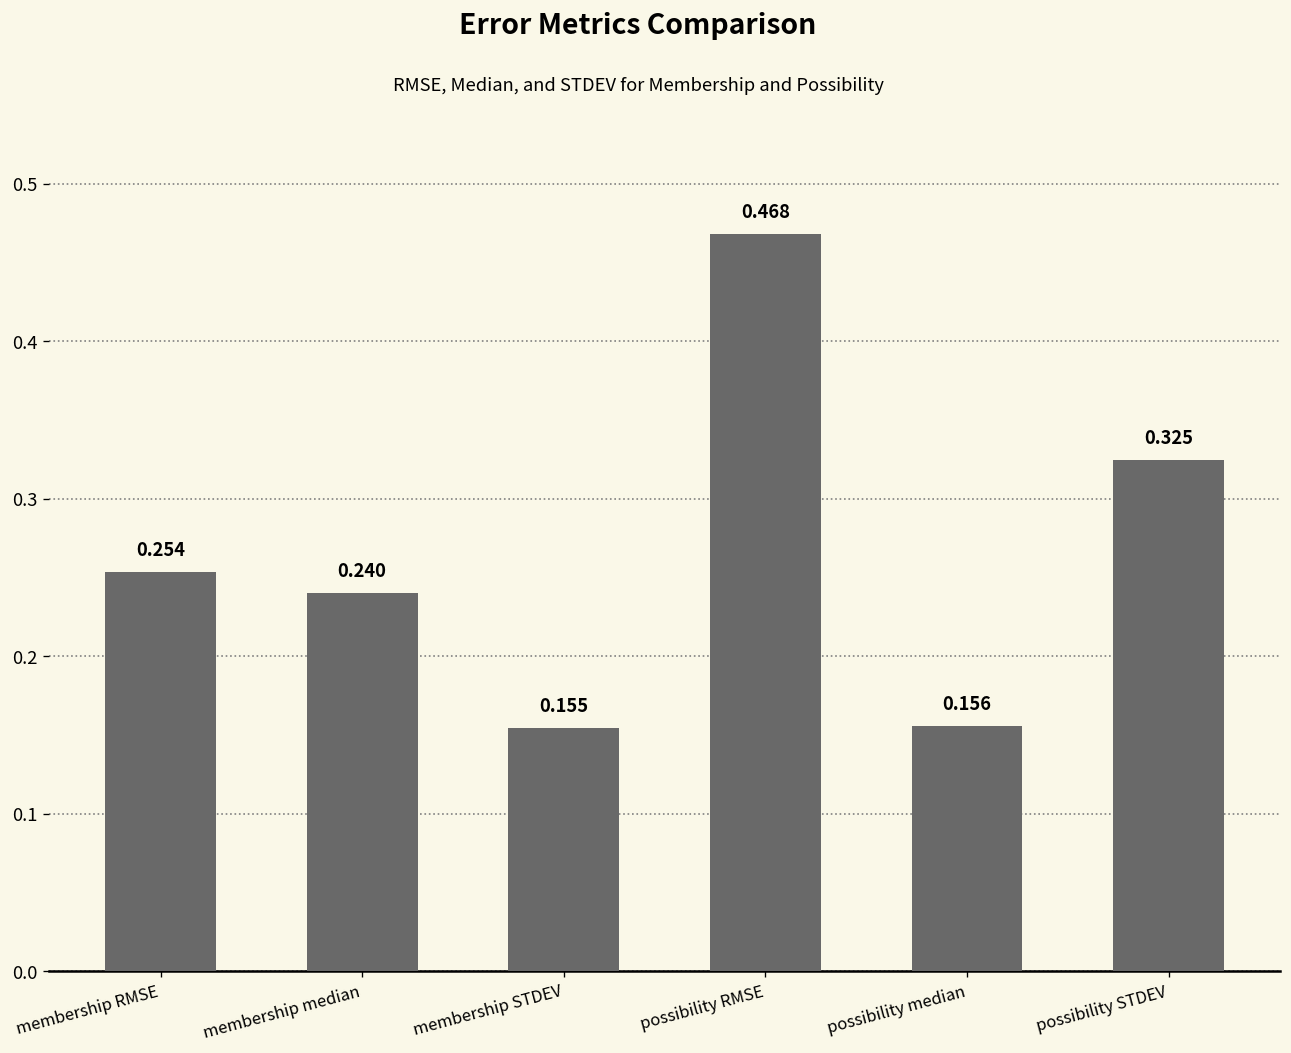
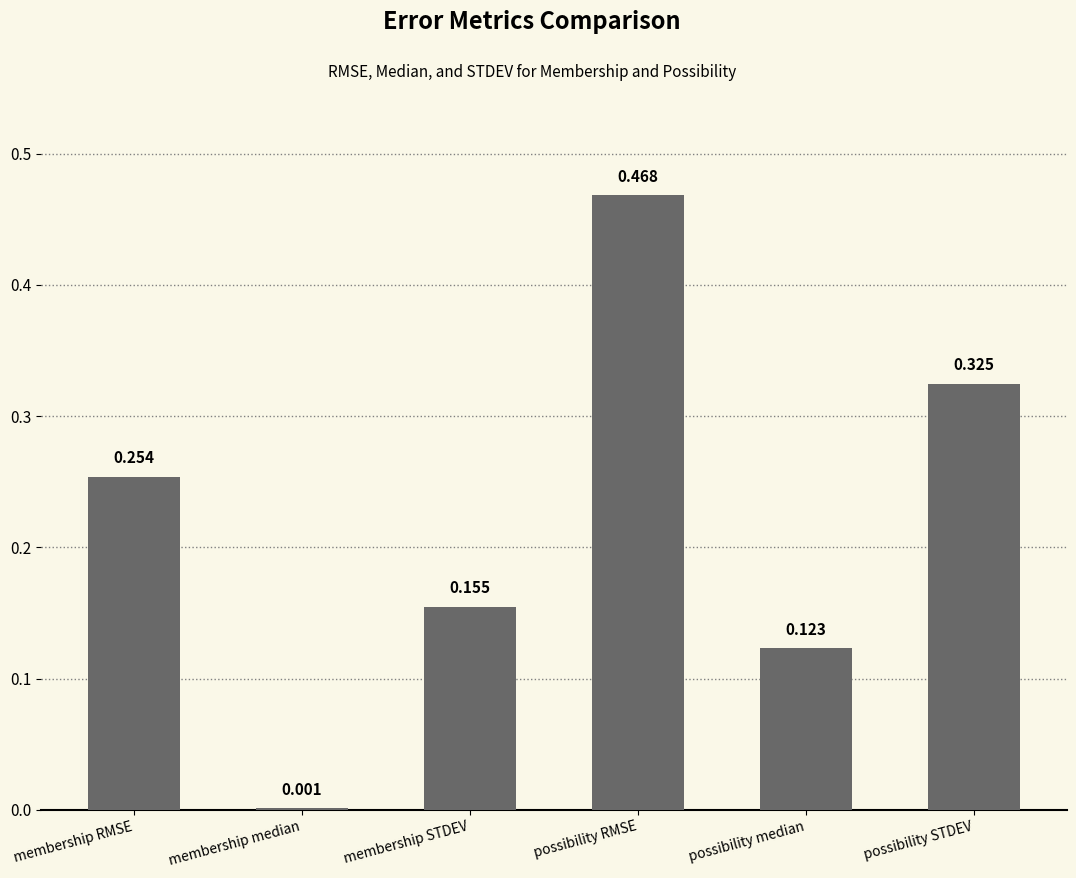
  {
    "membership RMSE": 0.254,
-   "membership median": 0.240,
+   "membership median": 0.001,
    "membership STDEV": 0.155,
    "possibility RMSE": 0.468,
-   "possibility median": 0.156,
+   "possibility median": 0.123,
    "possibility STDEV": 0.325
  }
